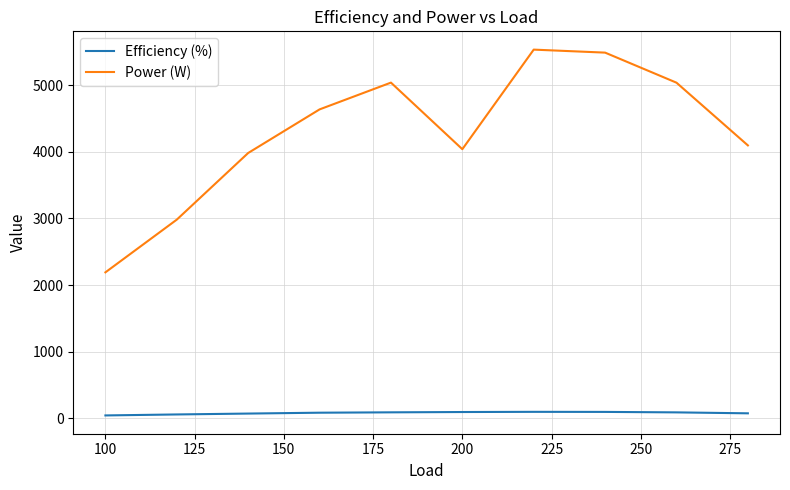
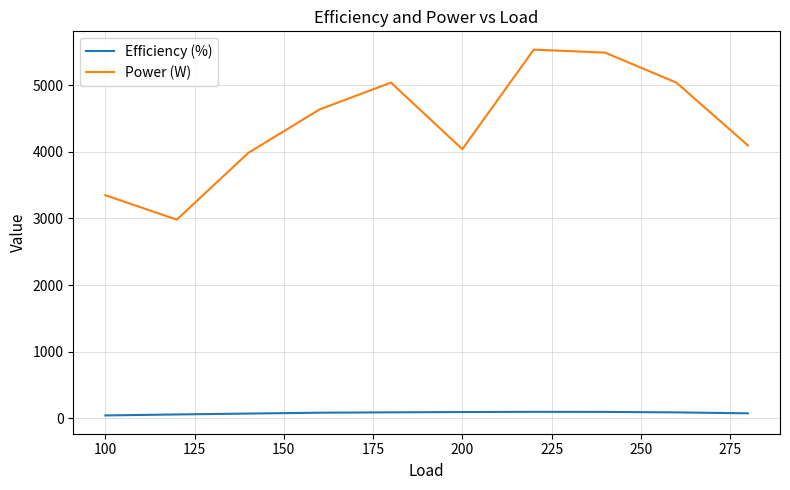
  {
    "Efficiency (%)": {
      "100": 0,
      "200": 100
    },
    "Power (W)": {
-     "100": 2200,
+     "100": 3300,
      "200": 4000
    }
  }
